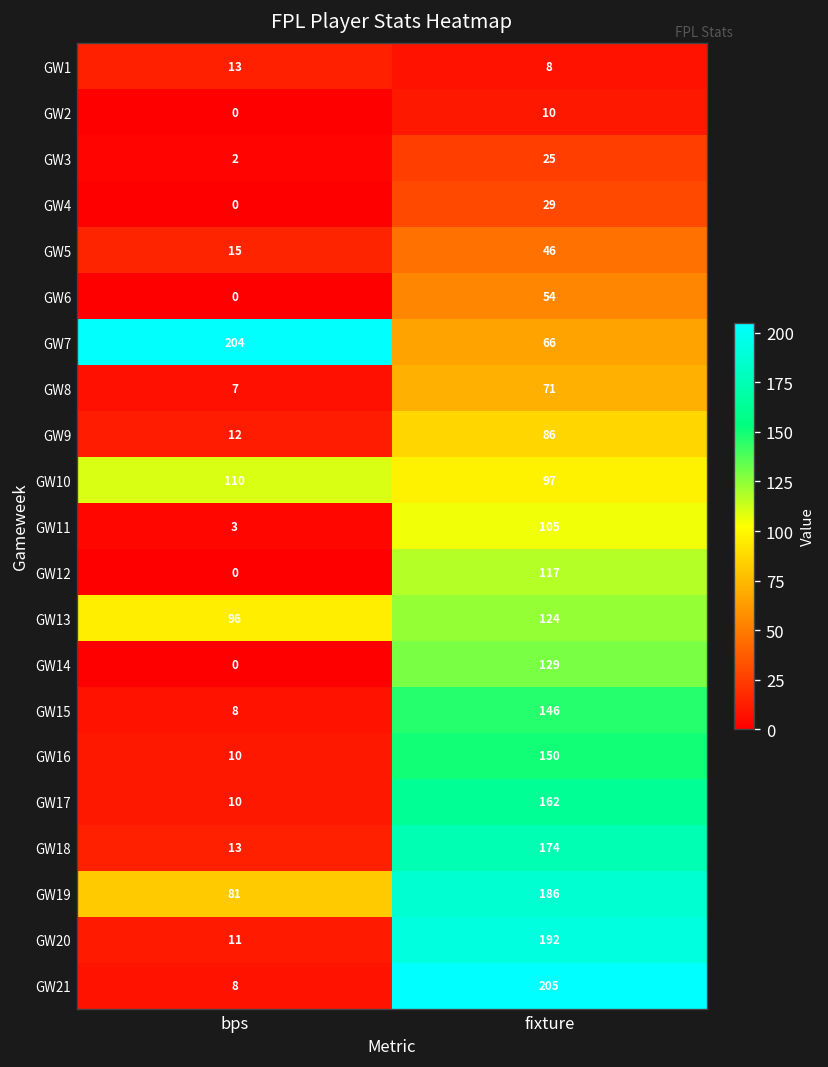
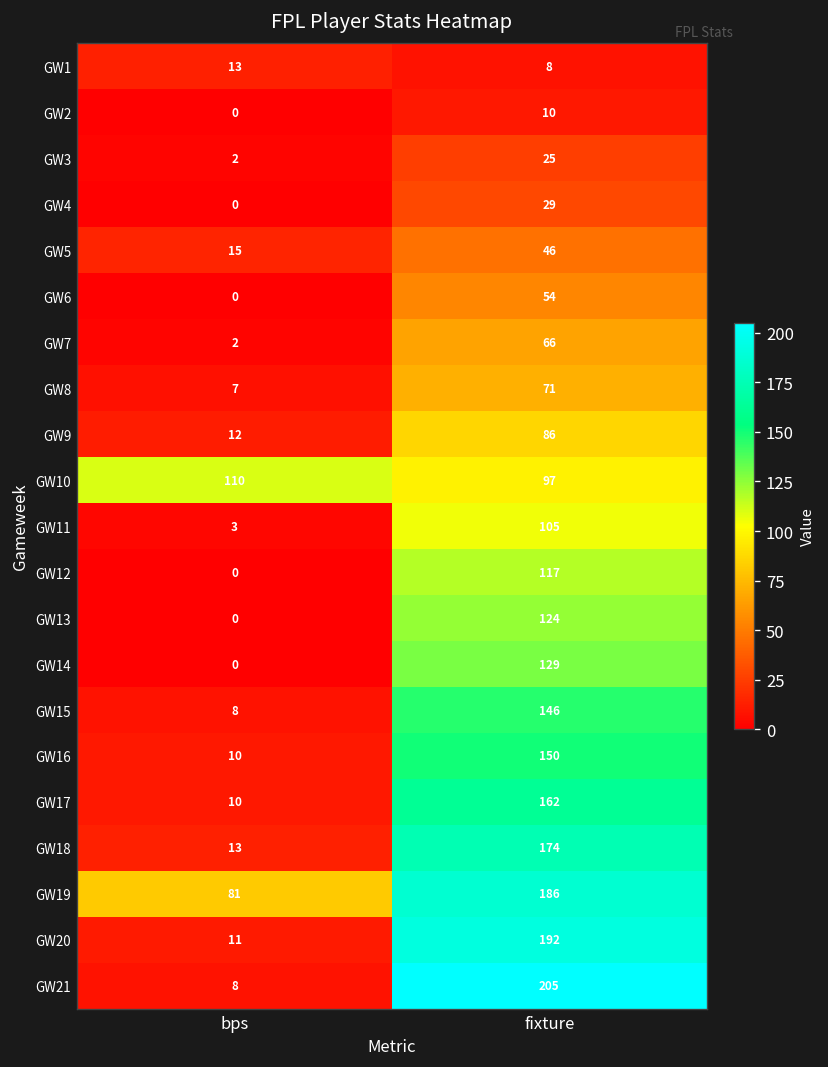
  {
    "GW1": {
      "bps": 13,
      "fixture": 8
    },
    "GW2": {
      "bps": 0,
      "fixture": 10
    },
    "GW3": {
      "bps": 2,
      "fixture": 25
    },
    "GW4": {
      "bps": 0,
      "fixture": 29
    },
    "GW5": {
      "bps": 15,
      "fixture": 46
    },
    "GW6": {
      "bps": 0,
      "fixture": 54
    },
    "GW7": {
-     "bps": 204,
+     "bps": 2,
      "fixture": 66
    },
    "GW8": {
      "bps": 7,
      "fixture": 71
    },
    "GW9": {
      "bps": 12,
      "fixture": 86
    },
    "GW10": {
      "bps": 110,
      "fixture": 97
    },
    "GW11": {
      "bps": 3,
      "fixture": 105
    },
    "GW12": {
      "bps": 0,
      "fixture": 117
    },
    "GW13": {
-     "bps": 96,
+     "bps": 0,
      "fixture": 124
    },
    "GW14": {
      "bps": 0,
      "fixture": 129
    },
    "GW15": {
      "bps": 8,
      "fixture": 146
    },
    "GW16": {
      "bps": 10,
      "fixture": 150
    },
    "GW17": {
      "bps": 10,
      "fixture": 162
    },
    "GW18": {
      "bps": 13,
      "fixture": 174
    },
    "GW19": {
      "bps": 81,
      "fixture": 186
    },
    "GW20": {
      "bps": 11,
      "fixture": 192
    },
    "GW21": {
      "bps": 8,
      "fixture": 205
    }
  }
